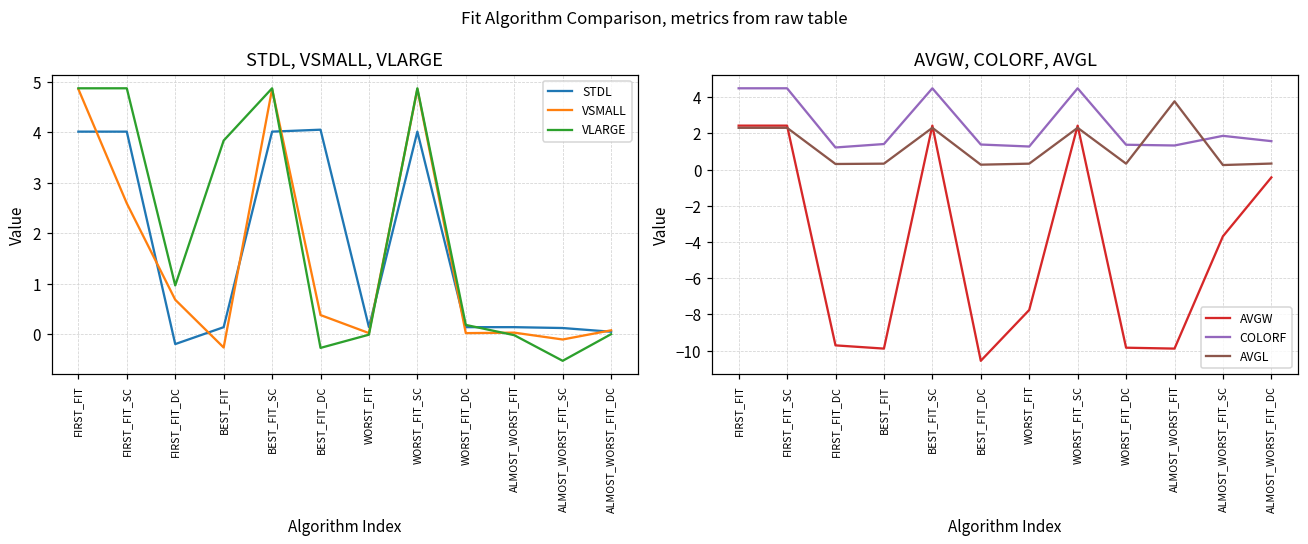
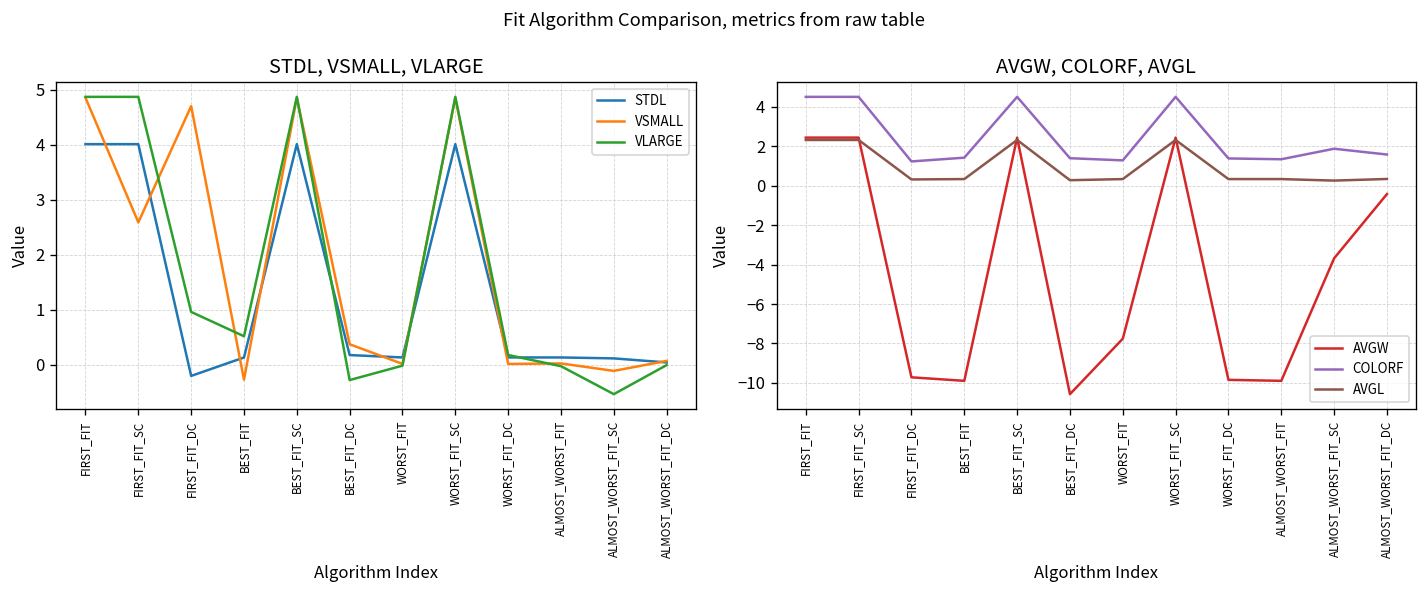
  {
    "STDL, VSMALL, VLARGE": {
      "STDL": {
        "FIRST_FIT": 4.0,
        "FIRST_FIT_SC": 4.0,
        "FIRST_FIT_DC": -0.2,
        "BEST_FIT": 0.1,
        "BEST_FIT_SC": 4.0,
-       "BEST_FIT_DC": 4.1,
+       "BEST_FIT_DC": 0.2,
        "WORST_FIT": 0.1,
        "WORST_FIT_SC": 4.0,
        "ALMOST_WORST_FIT": 0.1,
        "ALMOST_WORST_FIT_SC": 0.1
      },
      "VSMALL": {
        "FIRST_FIT_SC": 2.6,
-       "FIRST_FIT_DC": 0.7,
+       "FIRST_FIT_DC": 4.7,
        "BEST_FIT": -0.3,
        "BEST_FIT_DC": 0.4,
        "WORST_FIT_DC": 0.0,
        "ALMOST_WORST_FIT_SC": -0.1
      },
      "VLARGE": {
        "FIRST_FIT_SC": 4.9,
        "FIRST_FIT_DC": 1.0,
-       "BEST_FIT": 3.8,
+       "BEST_FIT": 0.5,
        "BEST_FIT_DC": -0.3,
        "ALMOST_WORST_FIT_SC": -0.5
      }
    },
    "AVGW, COLORF, AVGL": {
      "AVGW": {
        "FIRST_FIT_DC": -9.7,
        "BEST_FIT": -9.9,
        "BEST_FIT_DC": -10.6,
        "WORST_FIT": -7.8,
        "WORST_FIT_DC": -9.8,
        "ALMOST_WORST_FIT": -9.9,
        "ALMOST_WORST_FIT_SC": -3.7,
        "ALMOST_WORST_FIT_DC": -0.4
      },
      "COLORF": {
        "FIRST_FIT": 4.5,
        "FIRST_FIT_SC": 4.5,
        "FIRST_FIT_DC": 1.2,
        "BEST_FIT": 1.4,
        "BEST_FIT_SC": 4.5,
        "BEST_FIT_DC": 1.4,
        "WORST_FIT": 1.3,
        "WORST_FIT_SC": 4.5,
        "WORST_FIT_DC": 1.4,
        "ALMOST_WORST_FIT": 1.3,
        "ALMOST_WORST_FIT_SC": 1.9,
        "ALMOST_WORST_FIT_DC": 1.6
      },
      "AVGL": {
        "FIRST_FIT_DC": 0.3,
        "BEST_FIT": 0.3,
        "BEST_FIT_DC": 0.3,
        "WORST_FIT": 0.3,
        "WORST_FIT_DC": 0.3,
-       "ALMOST_WORST_FIT": 3.8,
+       "ALMOST_WORST_FIT": 0.3,
        "ALMOST_WORST_FIT_SC": 0.3,
        "ALMOST_WORST_FIT_DC": 0.3
      }
    }
  }
